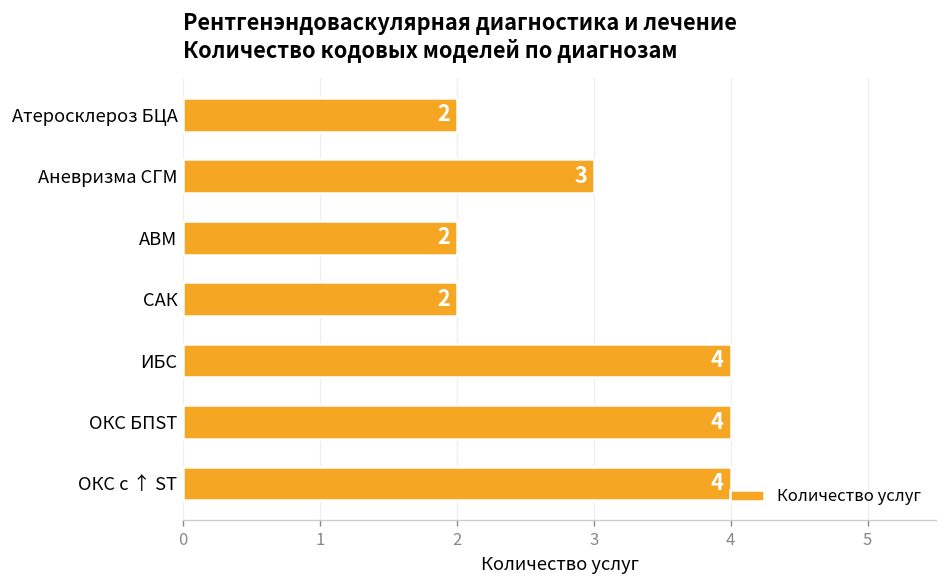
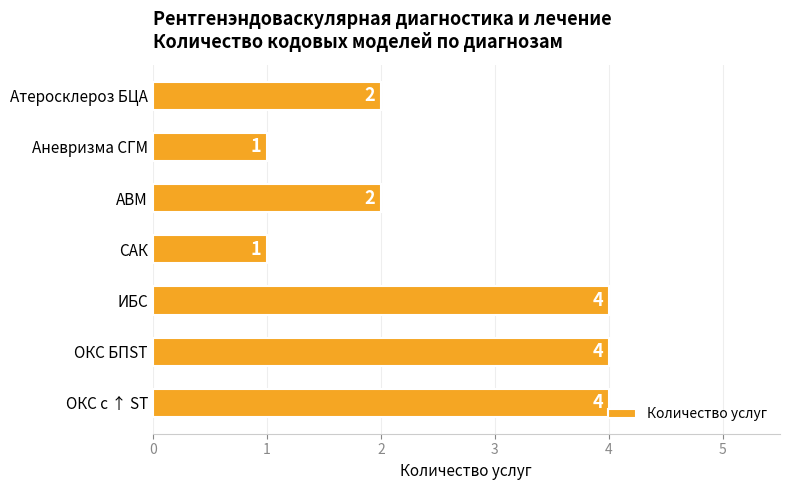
  {
    "Атеросклероз БЦА": 2,
-   "Аневризма СГМ": 3,
+   "Аневризма СГМ": 1,
    "АВМ": 2,
-   "САК": 2,
+   "САК": 1,
    "ИБС": 4,
    "ОКС БПST": 4,
    "ОКС с ↑ ST": 4
  }
